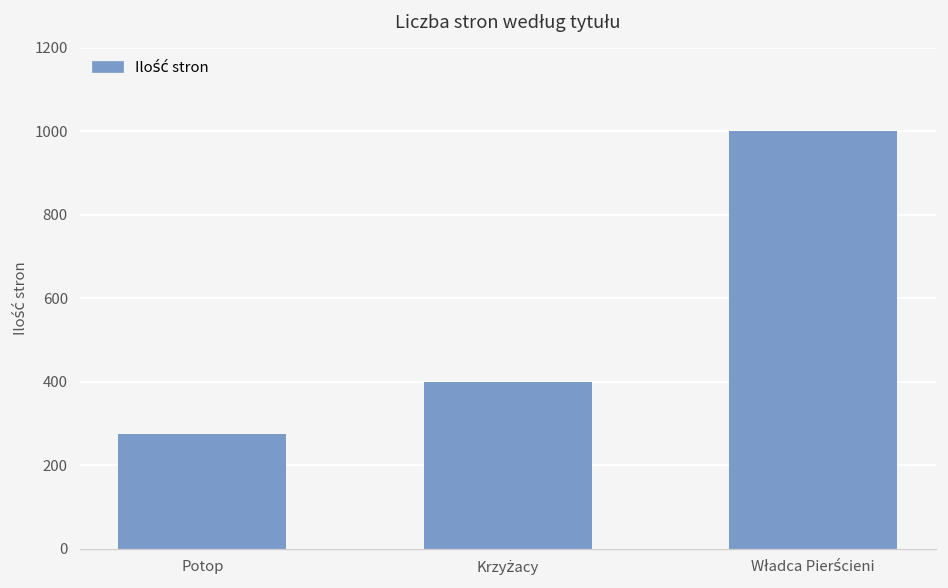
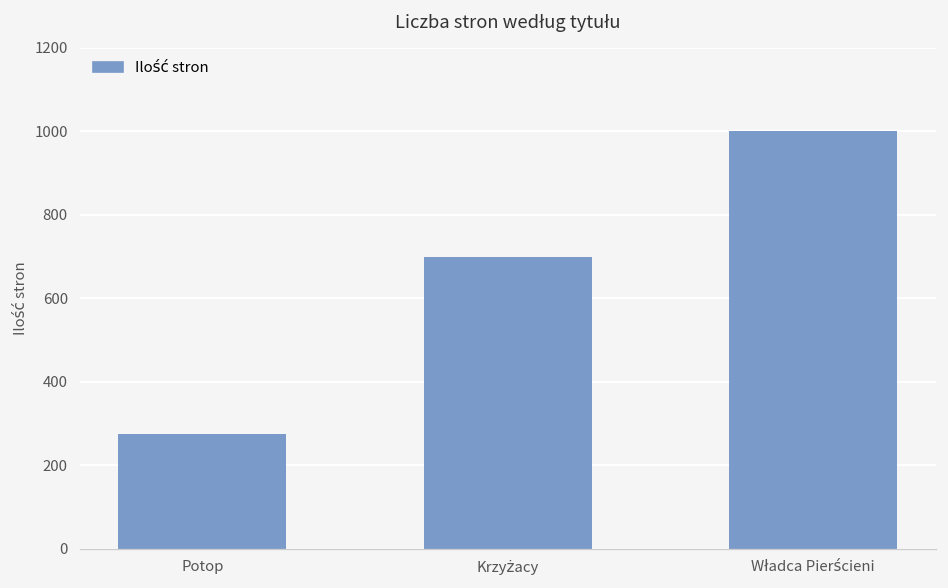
  {
    "Potop": 280,
-   "Krzyżacy": 400,
+   "Krzyżacy": 700,
    "Władca Pierścieni": 1000
  }
